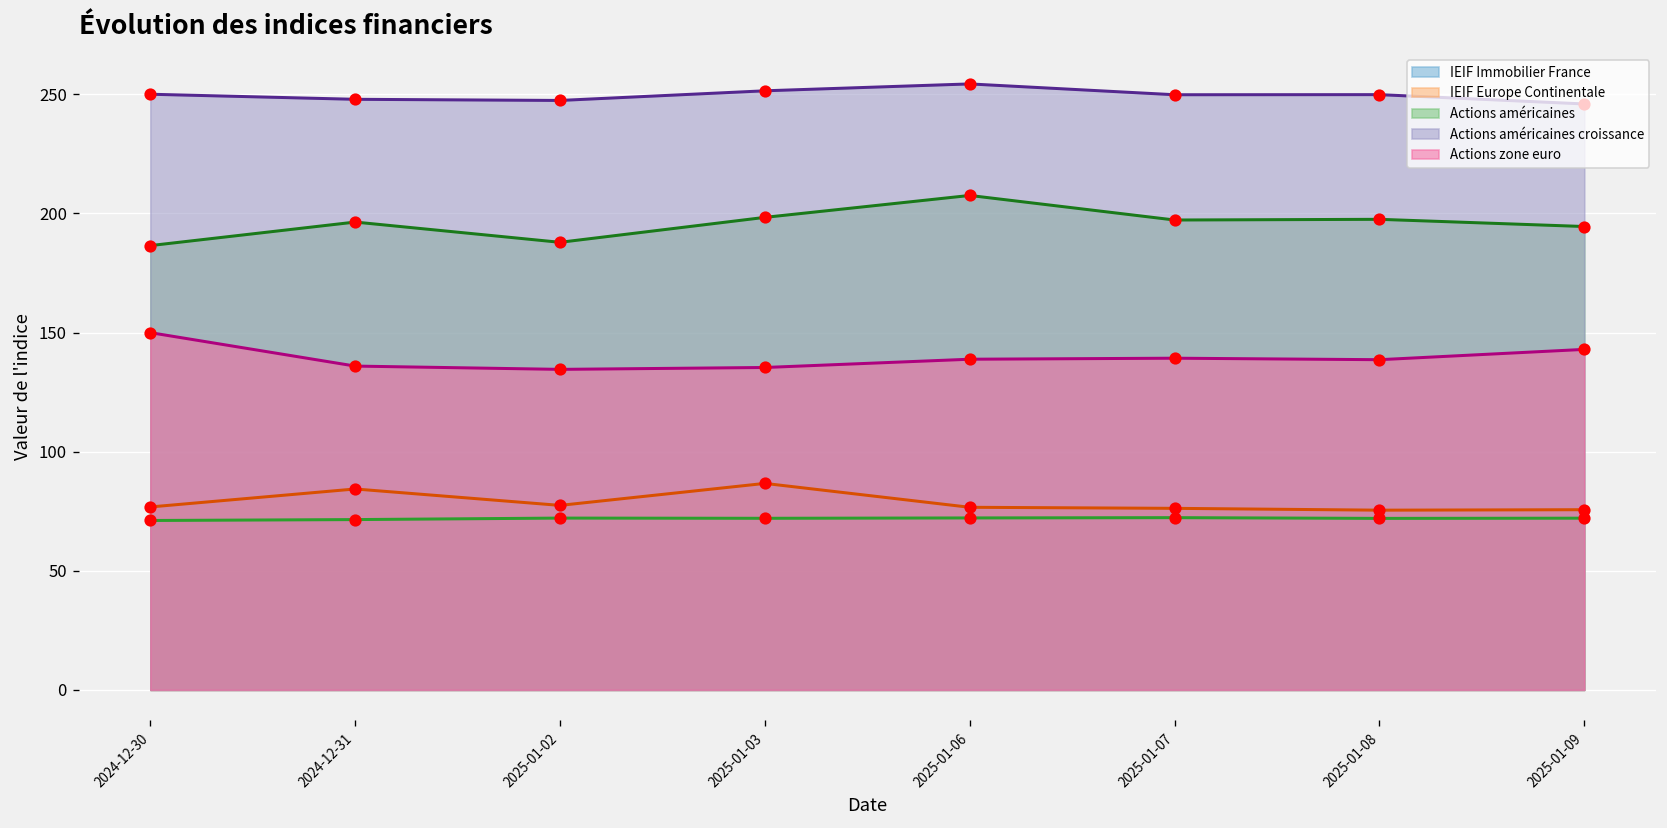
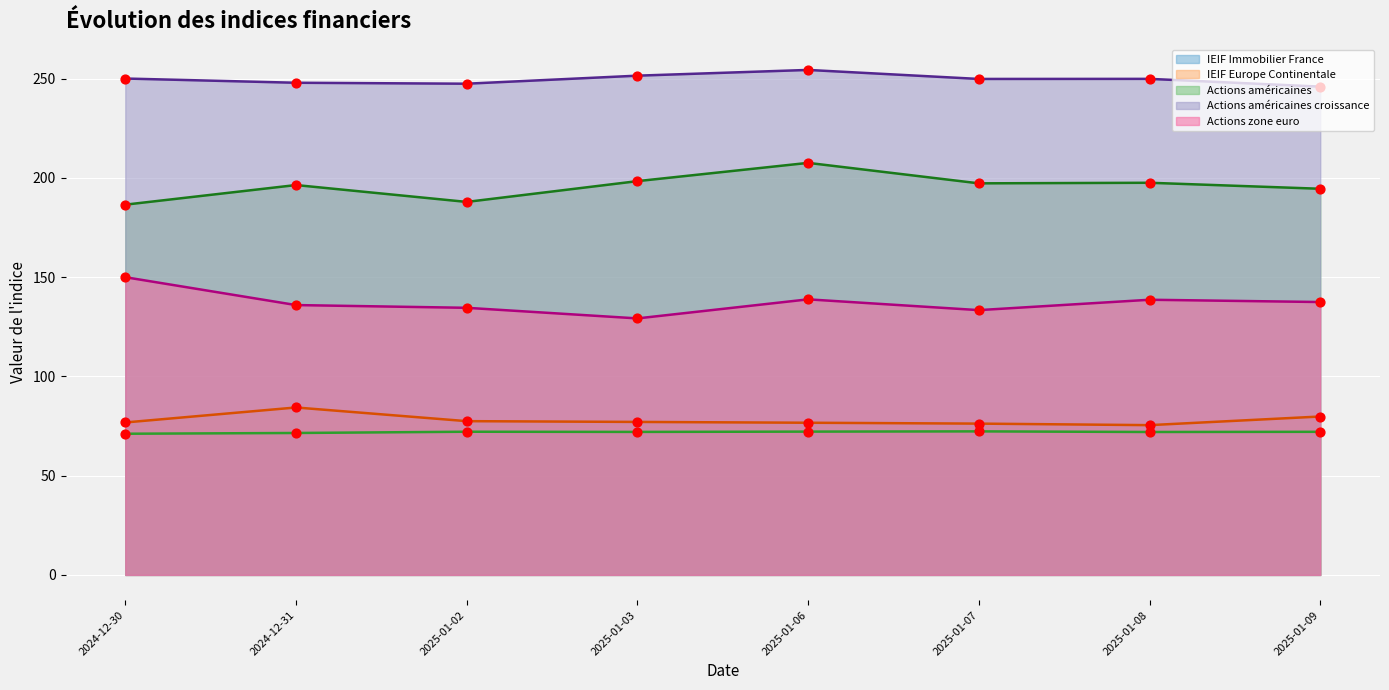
  {
    "IEIF Europe Continentale": {
      "2024-12-30": 77,
      "2024-12-31": 84,
      "2025-01-02": 77,
-     "2025-01-03": 87,
+     "2025-01-03": 77,
      "2025-01-06": 77,
      "2025-01-07": 76,
      "2025-01-08": 75,
-     "2025-01-09": 76
+     "2025-01-09": 80
    },
    "Actions américaines": {
      "2024-12-30": 187,
      "2024-12-31": 196,
      "2025-01-02": 188,
      "2025-01-03": 198,
      "2025-01-06": 208,
      "2025-01-07": 197,
      "2025-01-08": 198,
      "2025-01-09": 195
    },
    "Actions zone euro": {
      "2024-12-30": 150,
      "2024-12-31": 136,
      "2025-01-02": 135,
-     "2025-01-03": 135,
+     "2025-01-03": 129,
      "2025-01-06": 139,
-     "2025-01-07": 139,
+     "2025-01-07": 133,
      "2025-01-08": 139,
-     "2025-01-09": 143
+     "2025-01-09": 137
    }
  }
